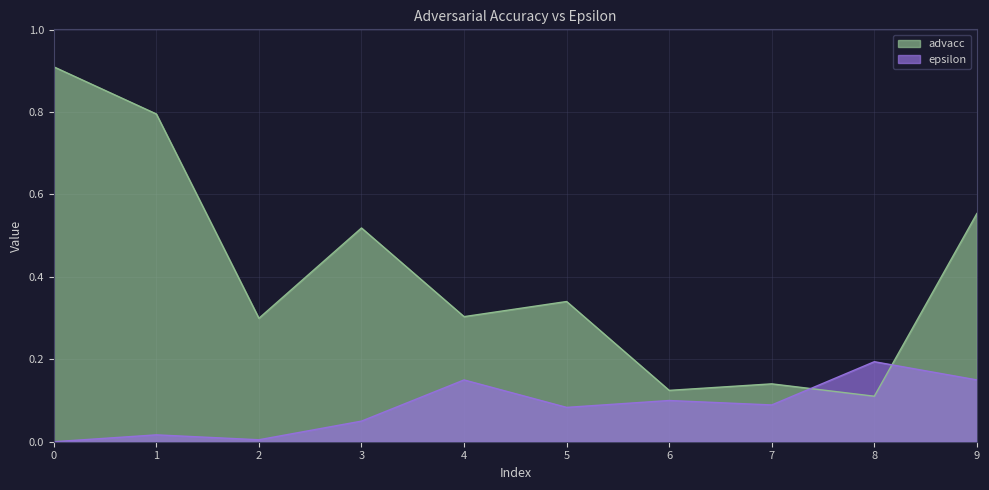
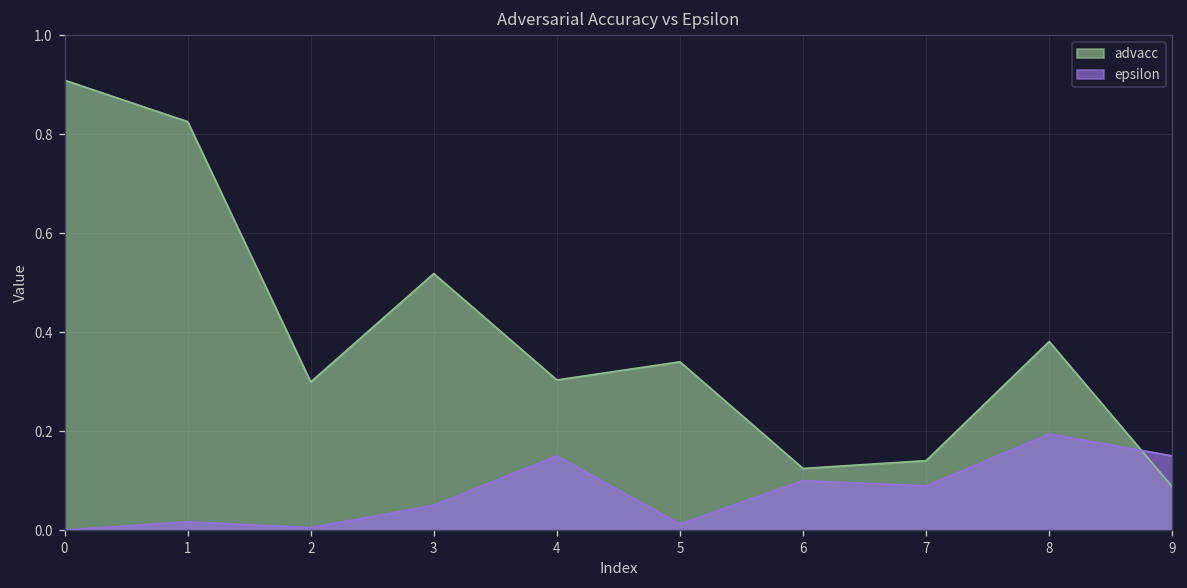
  {
    "advacc": {
      "0": 0.91,
-     "1": 0.80,
+     "1": 0.83,
      "2": 0.30,
      "3": 0.52,
      "4": 0.30,
      "5": 0.34,
      "6": 0.12,
      "7": 0.14,
-     "8": 0.11,
-     "9": 0.55
+     "8": 0.38,
+     "9": 0.09
    },
    "epsilon": {
      "0": 0.00,
      "1": 0.02,
      "2": 0.00,
      "3": 0.05,
      "4": 0.15,
-     "5": 0.08,
+     "5": 0.01,
      "6": 0.10,
      "7": 0.09,
      "8": 0.19,
      "9": 0.15
    }
  }
